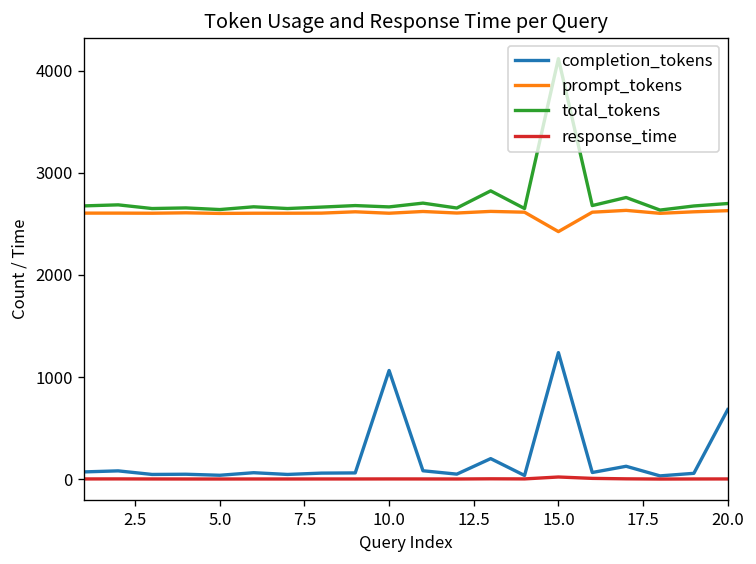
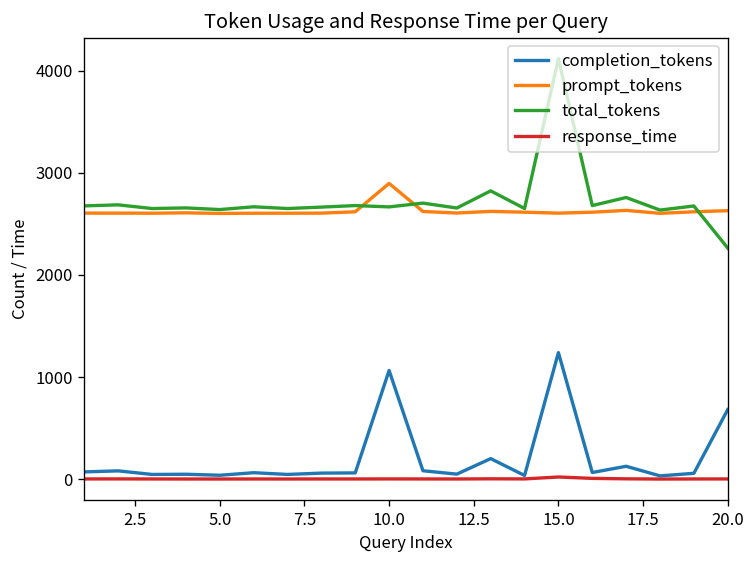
  {
    "completion_tokens": {
      "5.0": 0,
      "10.0": 1100,
      "15.0": 1200,
      "20.0": 700
    },
    "prompt_tokens": {
      "5.0": 2600,
-     "10.0": 2600,
-     "15.0": 2400,
+     "10.0": 2900,
+     "15.0": 2600,
      "20.0": 2600
    },
    "total_tokens": {
      "5.0": 2600,
      "10.0": 2700,
-     "20.0": 2700
+     "20.0": 2300
    },
    "response_time": {
      "5.0": 0,
      "10.0": 0,
      "15.0": 0,
      "20.0": 0
    }
  }
